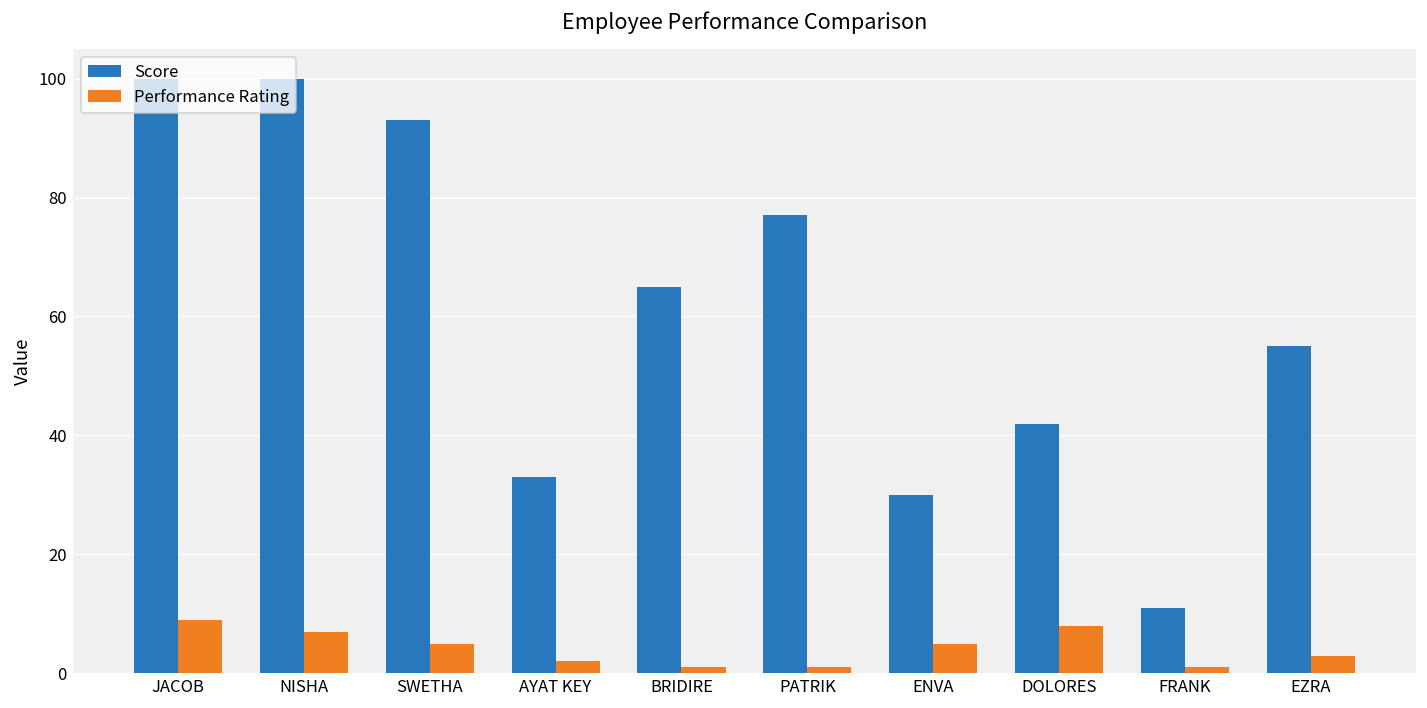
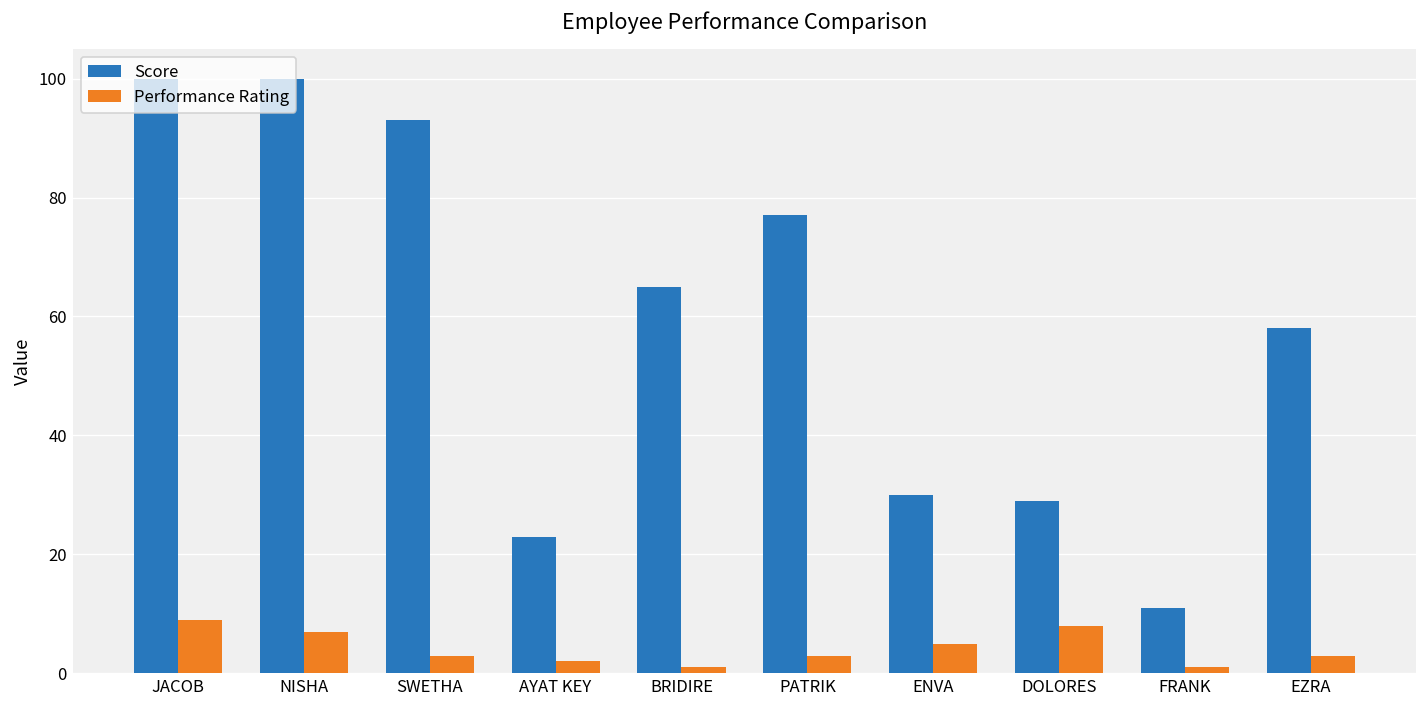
  {
    "Score": {
      "SWETHA": 93,
-     "AYAT KEY": 33,
+     "AYAT KEY": 23,
      "BRIDIRE": 65,
      "PATRIK": 77,
      "ENVA": 30,
-     "DOLORES": 42,
+     "DOLORES": 29,
      "FRANK": 11,
-     "EZRA": 55
+     "EZRA": 58
    },
    "Performance Rating": {
      "JACOB": 9,
      "NISHA": 7,
-     "SWETHA": 5,
+     "SWETHA": 3,
      "AYAT KEY": 2,
      "BRIDIRE": 1,
-     "PATRIK": 1,
+     "PATRIK": 3,
      "ENVA": 5,
      "DOLORES": 8,
      "FRANK": 1,
      "EZRA": 3
    }
  }
